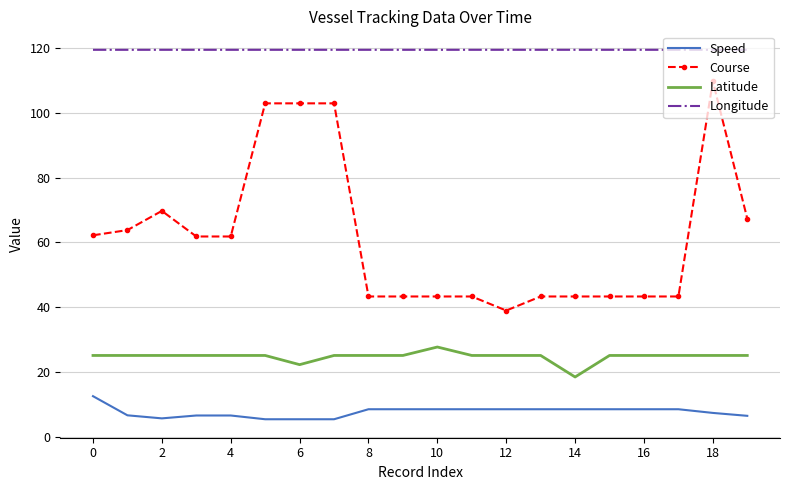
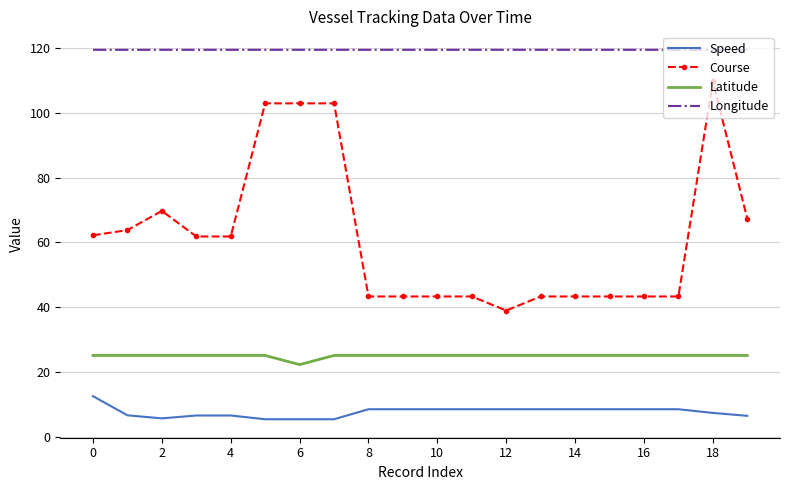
  {
    "Speed": {
      "0": 13,
      "2": 6,
      "4": 7,
      "6": 6,
      "8": 9,
      "10": 9,
      "12": 9,
      "14": 9,
      "16": 9,
      "18": 7
    },
    "Course": {
      "0": 62,
      "2": 70,
      "4": 62,
      "6": 103,
      "8": 43,
      "10": 43,
      "12": 39,
      "14": 43,
      "16": 43
    },
    "Latitude": {
      "0": 25,
      "2": 25,
      "4": 25,
      "6": 22,
      "8": 25,
-     "10": 28,
+     "10": 25,
      "12": 25,
-     "14": 19,
+     "14": 25,
      "16": 25,
      "18": 25
    },
    "Longitude": {
      "0": 119,
      "2": 119,
      "4": 119,
      "6": 119,
      "8": 119,
      "10": 119,
      "12": 119,
      "14": 119,
      "16": 119
    }
  }
